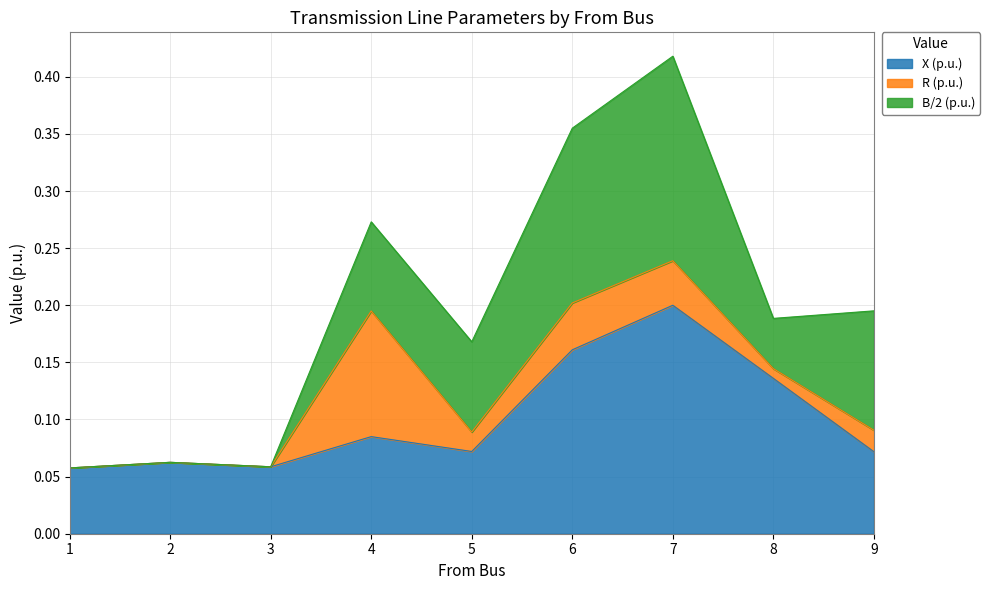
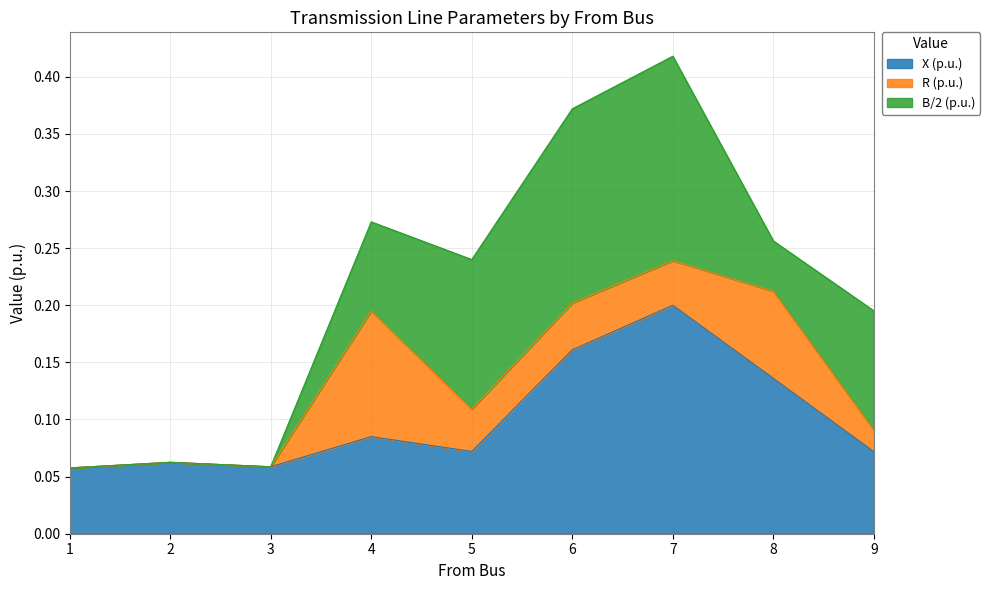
  {
    "X (p.u.)": {
      "4": 0.085,
      "5": 0.072,
      "6": 0.161,
      "7": 0.200,
      "8": 0.136,
      "9": 0.072
    },
    "R (p.u.)": {
      "4": 0.110,
-     "5": 0.017,
+     "5": 0.037,
      "6": 0.041,
      "7": 0.039,
-     "8": 0.009,
+     "8": 0.076,
      "9": 0.019
    },
    "B/2 (p.u.)": {
      "4": 0.078,
-     "5": 0.079,
-     "6": 0.153,
+     "5": 0.131,
+     "6": 0.170,
      "7": 0.179,
      "8": 0.044,
      "9": 0.105
    }
  }
